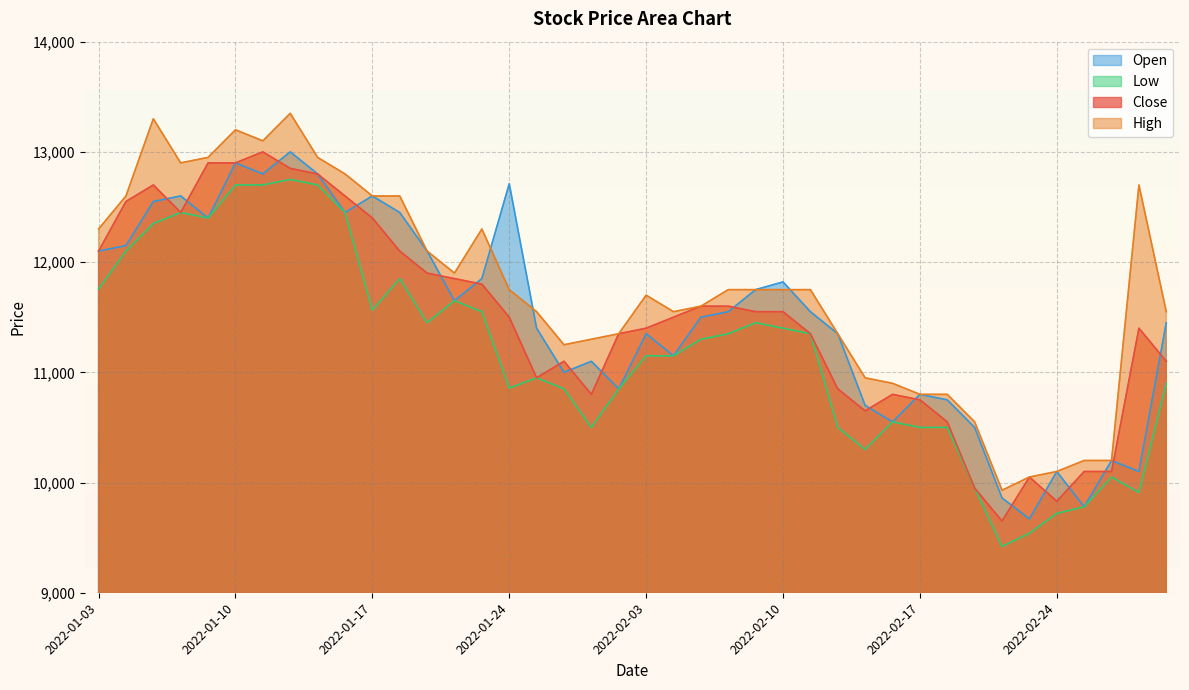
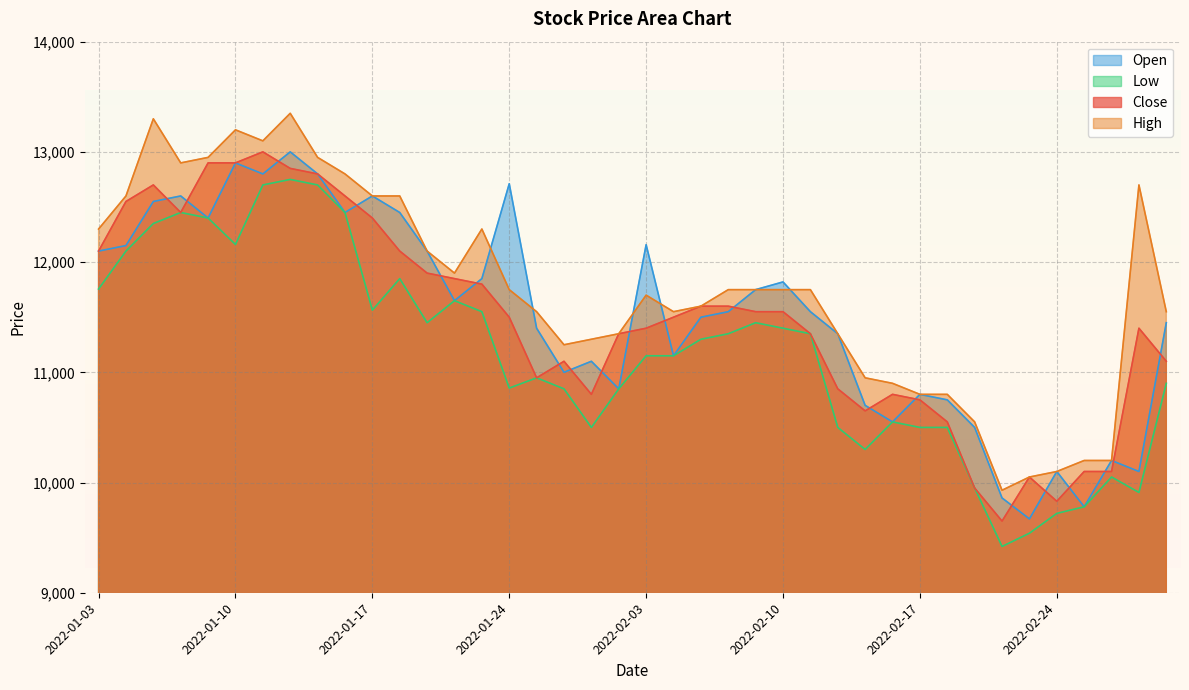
  {
    "Open": {
      "2022-01-24": "12,710",
-     "2022-02-03": "11,350",
+     "2022-02-03": "12,160",
      "2022-02-10": "11,820"
    },
    "Low": {
      "2022-01-03": "11,760",
-     "2022-01-10": "12,700",
+     "2022-01-10": "12,160",
      "2022-01-17": "11,560",
      "2022-01-24": "10,860",
      "2022-02-03": "11,150",
      "2022-02-10": "11,400",
      "2022-02-17": "10,500",
      "2022-02-24": "9,720"
    }
  }
